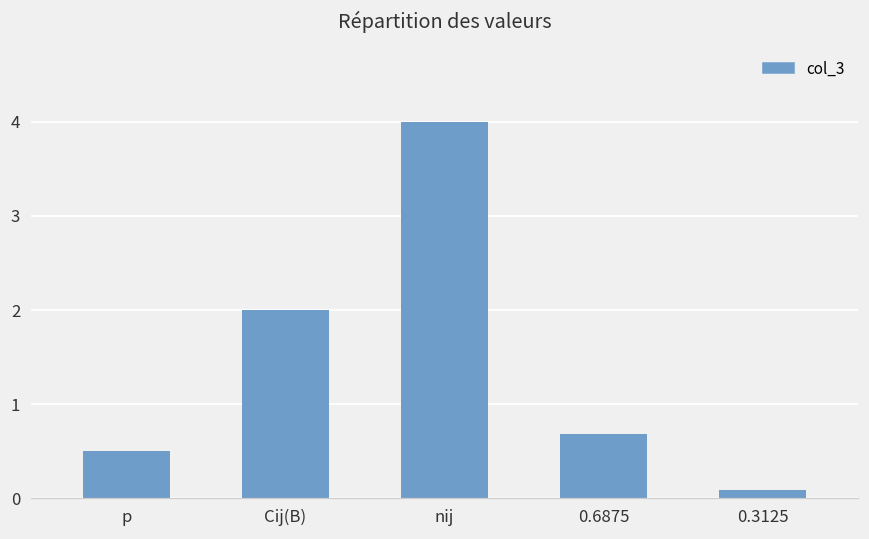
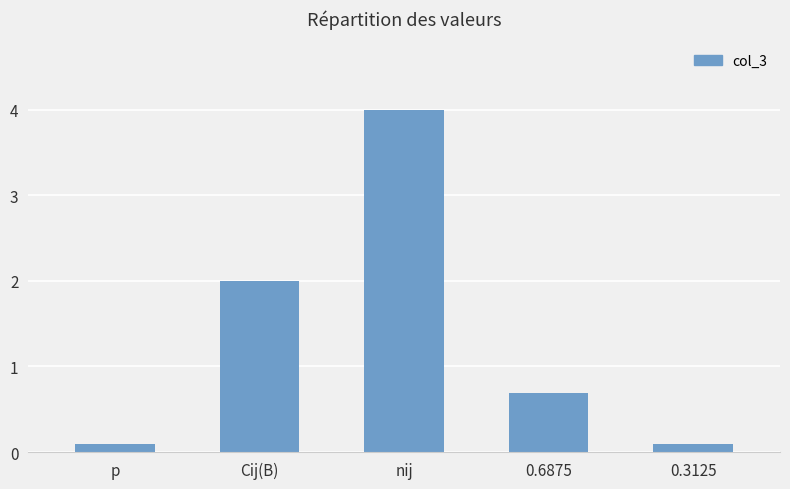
  {
-   "p": 0.5,
+   "p": 0.1,
    "Cij(B)": 2.0,
    "nij": 4.0,
    "0.6875": 0.7,
    "0.3125": 0.1
  }
